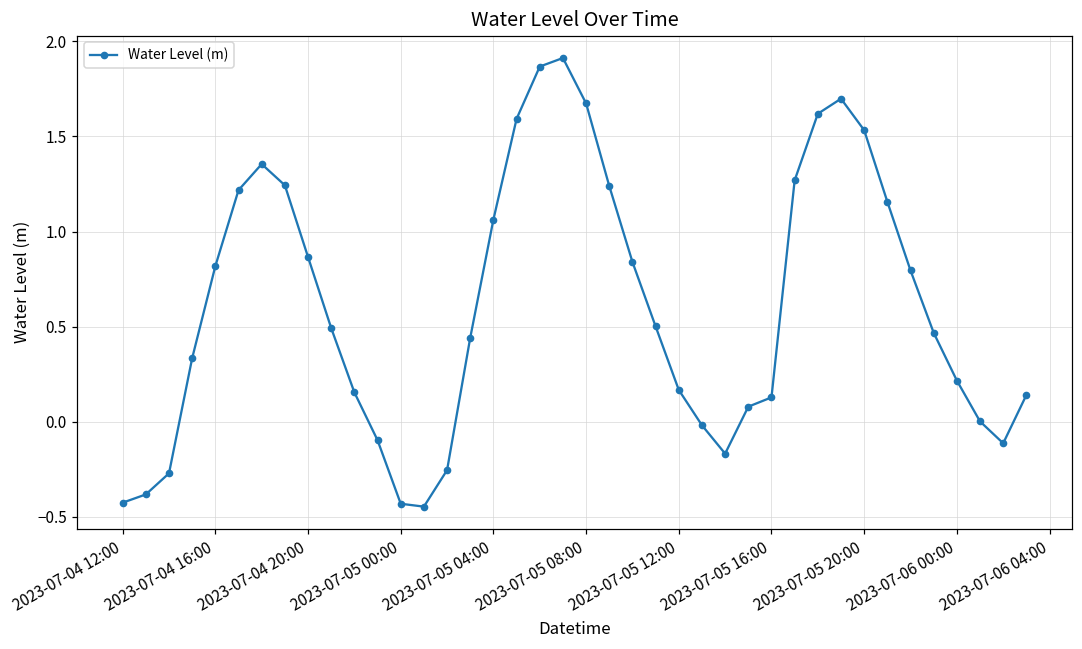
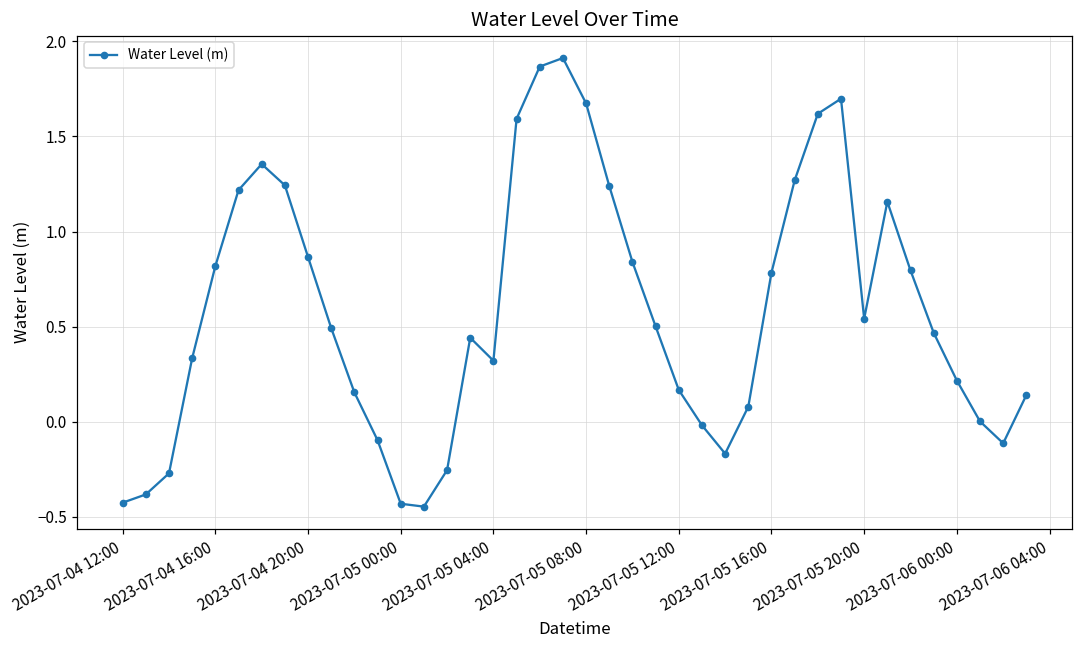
  {
    "2023-07-04 12:00": -0.43,
    "2023-07-04 16:00": 0.82,
    "2023-07-04 20:00": 0.87,
    "2023-07-05 00:00": -0.43,
-   "2023-07-05 04:00": 1.06,
+   "2023-07-05 04:00": 0.32,
    "2023-07-05 08:00": 1.67,
    "2023-07-05 12:00": 0.17,
-   "2023-07-05 16:00": 0.13,
-   "2023-07-05 20:00": 1.53,
+   "2023-07-05 16:00": 0.78,
+   "2023-07-05 20:00": 0.54,
    "2023-07-06 00:00": 0.22
  }
